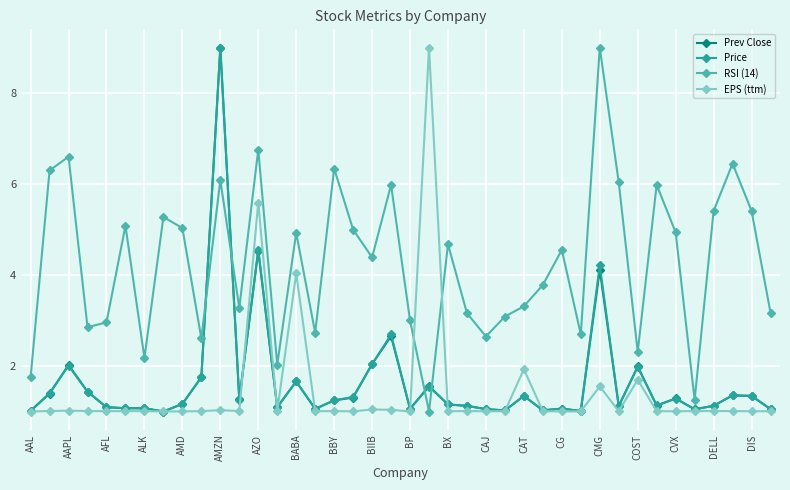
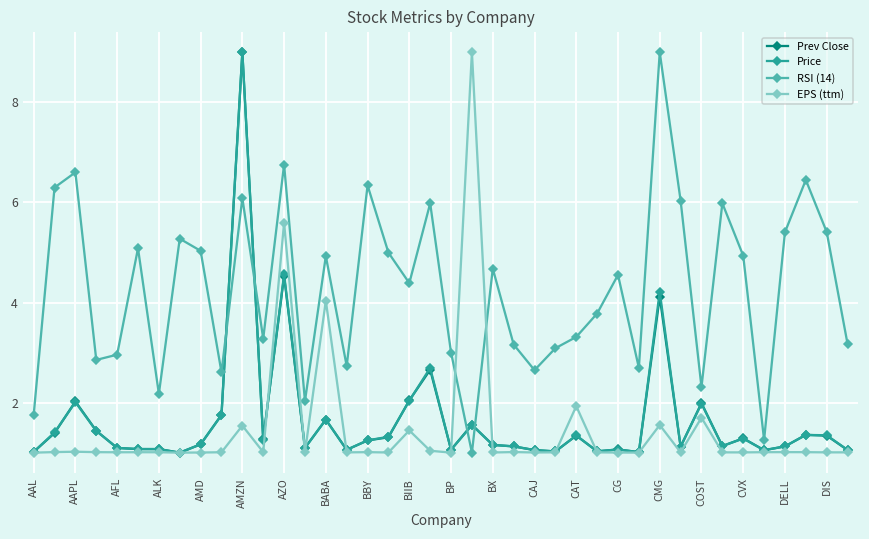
  {
    "EPS (ttm)": {
      "AAPL": 1.0,
      "AFL": 1.0,
      "ALK": 1.0,
      "AMD": 1.0,
-     "AMZN": 1.0,
+     "AMZN": 1.5,
      "AZO": 5.6,
      "BABA": 4.0,
      "BBY": 1.0,
-     "BIIB": 1.0,
+     "BIIB": 1.4,
      "BP": 1.0,
      "BX": 1.0,
      "CAT": 1.9,
      "CG": 1.0,
      "CMG": 1.6,
      "COST": 1.7,
      "CVX": 1.0,
      "DELL": 1.0,
      "DIS": 1.0
    }
  }
